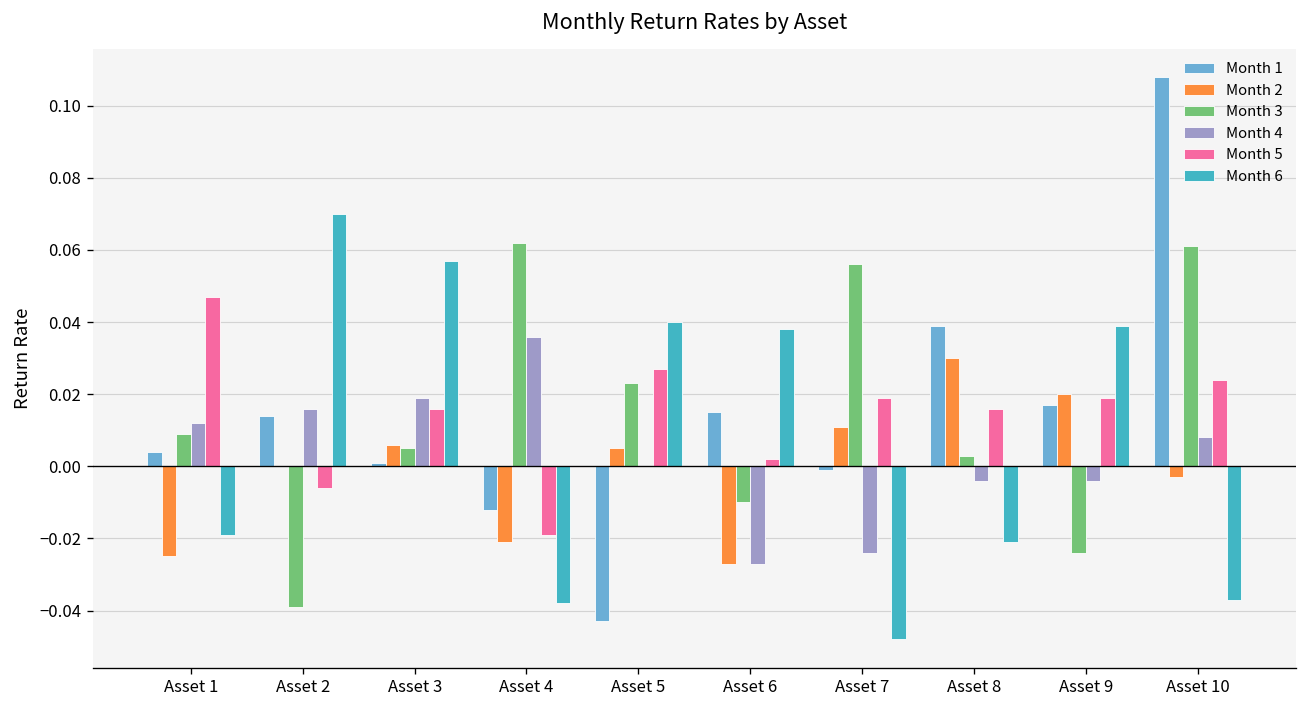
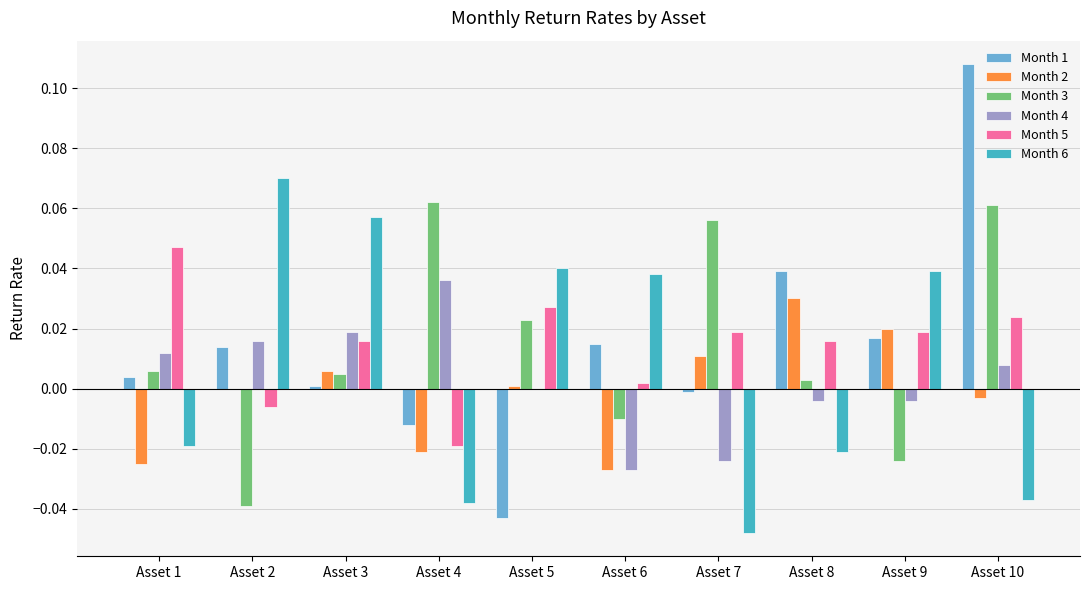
  {
    "Month 2": {
      "Asset 1": -0.025,
      "Asset 2": 0.000,
      "Asset 3": 0.006,
      "Asset 4": -0.021,
-     "Asset 5": 0.005,
+     "Asset 5": 0.001,
      "Asset 6": -0.027,
      "Asset 7": 0.011,
      "Asset 8": 0.030,
      "Asset 9": 0.020,
      "Asset 10": -0.003
    },
    "Month 3": {
-     "Asset 1": 0.009,
+     "Asset 1": 0.006,
      "Asset 2": -0.039,
      "Asset 3": 0.005,
      "Asset 4": 0.062,
      "Asset 5": 0.023,
      "Asset 6": -0.010,
      "Asset 7": 0.056,
      "Asset 8": 0.003,
      "Asset 9": -0.024,
      "Asset 10": 0.061
    },
    "Month 5": {
      "Asset 1": 0.047,
      "Asset 2": -0.006,
      "Asset 3": 0.016,
      "Asset 4": -0.019,
      "Asset 5": 0.027,
      "Asset 6": 0.002,
      "Asset 7": 0.019,
      "Asset 8": 0.016,
      "Asset 9": 0.019,
      "Asset 10": 0.024
    }
  }
